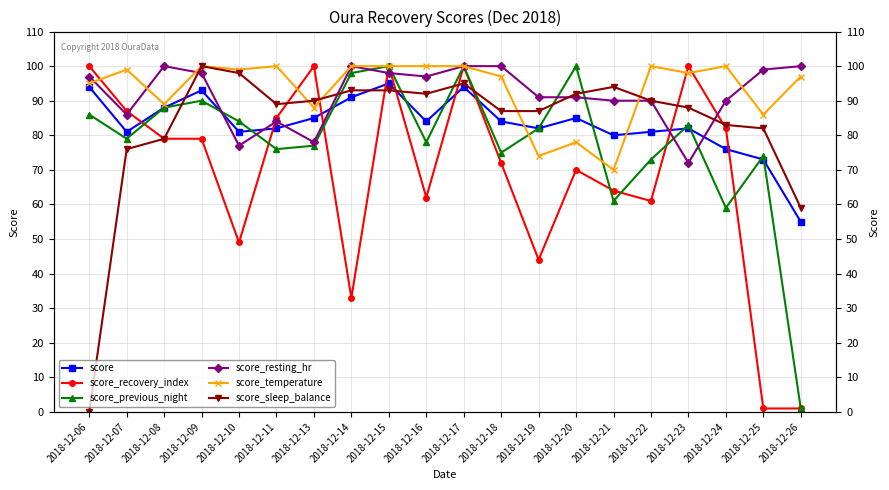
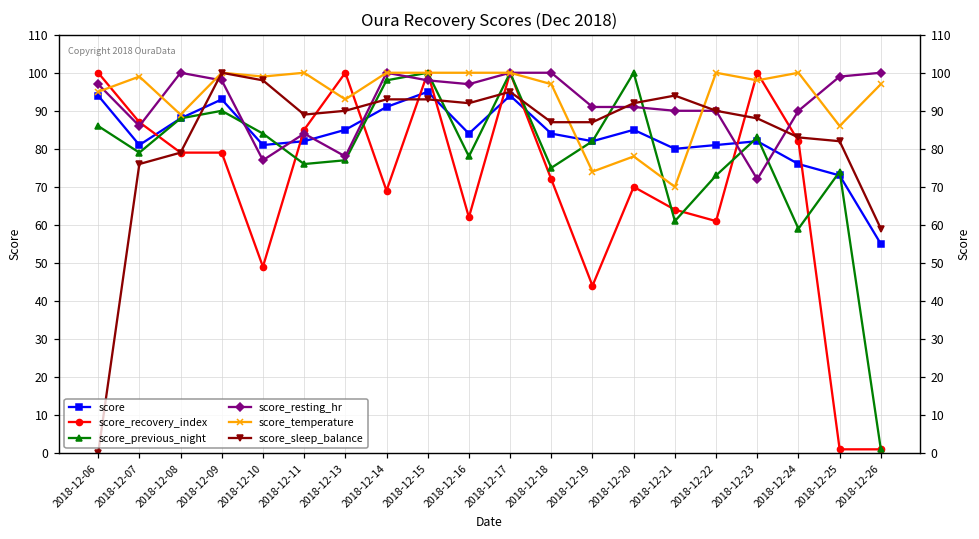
  {
    "score": {
      "2018-12-06": 94,
      "2018-12-07": 81,
      "2018-12-09": 93,
      "2018-12-10": 81,
      "2018-12-11": 82,
      "2018-12-13": 85,
      "2018-12-14": 91,
      "2018-12-15": 95,
      "2018-12-16": 84,
      "2018-12-17": 94,
      "2018-12-18": 84,
      "2018-12-20": 85,
      "2018-12-21": 80,
      "2018-12-22": 81,
      "2018-12-23": 82,
      "2018-12-24": 76,
      "2018-12-25": 73,
      "2018-12-26": 55
    },
    "score_recovery_index": {
      "2018-12-07": 87,
      "2018-12-09": 79,
      "2018-12-10": 49,
      "2018-12-11": 85,
      "2018-12-13": 100,
-     "2018-12-14": 33,
+     "2018-12-14": 69,
      "2018-12-16": 62,
      "2018-12-18": 72,
      "2018-12-19": 44,
      "2018-12-20": 70,
      "2018-12-21": 64,
      "2018-12-22": 61,
      "2018-12-23": 100,
      "2018-12-24": 82,
      "2018-12-25": 1
    },
    "score_previous_night": {
      "2018-12-06": 86,
      "2018-12-07": 79,
      "2018-12-09": 90,
      "2018-12-10": 84,
      "2018-12-11": 76,
      "2018-12-13": 77,
      "2018-12-14": 98,
      "2018-12-16": 78,
      "2018-12-18": 75,
      "2018-12-20": 100,
      "2018-12-21": 61,
      "2018-12-22": 73,
      "2018-12-23": 83,
      "2018-12-24": 59,
      "2018-12-25": 74
    },
    "score_resting_hr": {
      "2018-12-06": 97,
      "2018-12-07": 86,
      "2018-12-08": 100,
      "2018-12-09": 98,
      "2018-12-10": 77,
      "2018-12-11": 84,
      "2018-12-13": 78,
      "2018-12-15": 98,
      "2018-12-16": 97,
      "2018-12-18": 100,
      "2018-12-19": 91,
      "2018-12-20": 91,
      "2018-12-21": 90,
      "2018-12-23": 72,
      "2018-12-24": 90,
      "2018-12-25": 99,
      "2018-12-26": 100
    },
    "score_temperature": {
      "2018-12-06": 95,
      "2018-12-07": 99,
      "2018-12-08": 89,
      "2018-12-10": 99,
      "2018-12-11": 100,
-     "2018-12-13": 88,
+     "2018-12-13": 93,
      "2018-12-16": 100,
      "2018-12-18": 97,
      "2018-12-19": 74,
      "2018-12-20": 78,
      "2018-12-21": 70,
      "2018-12-22": 100,
      "2018-12-23": 98,
      "2018-12-24": 100,
      "2018-12-25": 86,
      "2018-12-26": 97
    },
    "score_sleep_balance": {
      "2018-12-06": 0,
      "2018-12-07": 76,
      "2018-12-10": 98,
      "2018-12-11": 89,
      "2018-12-13": 90,
      "2018-12-14": 93,
      "2018-12-15": 93,
      "2018-12-16": 92,
      "2018-12-17": 95,
      "2018-12-18": 87,
      "2018-12-19": 87,
      "2018-12-20": 92,
      "2018-12-21": 94,
      "2018-12-23": 88,
      "2018-12-24": 83,
      "2018-12-25": 82,
      "2018-12-26": 59
    }
  }
